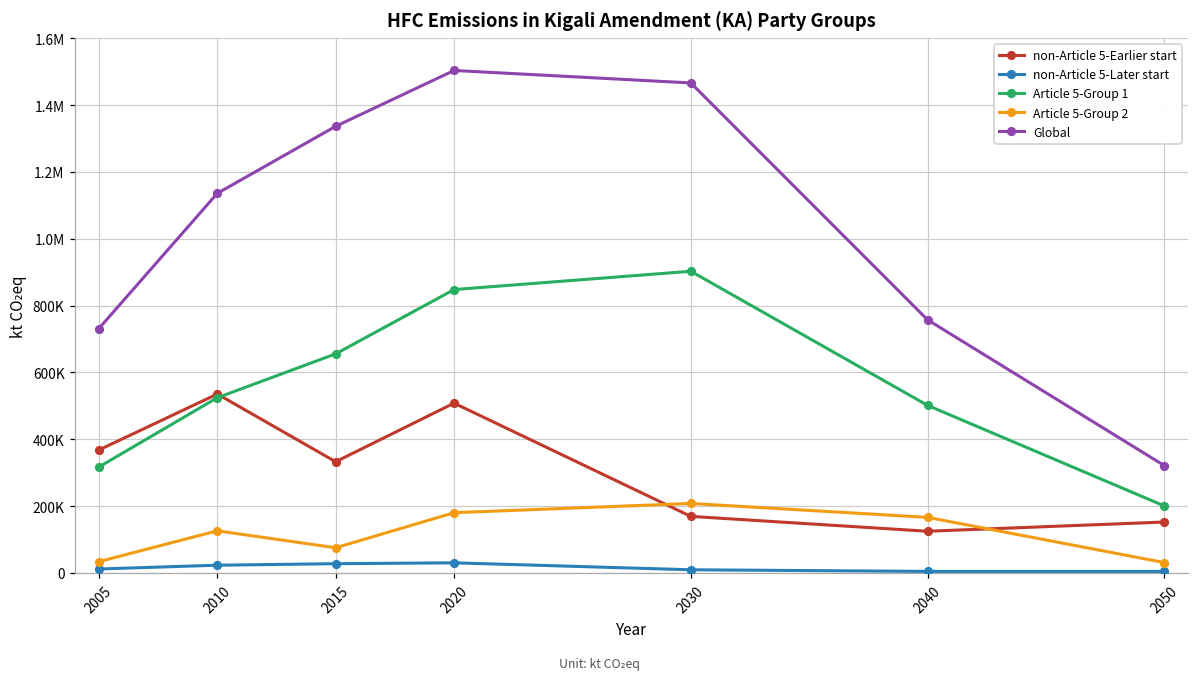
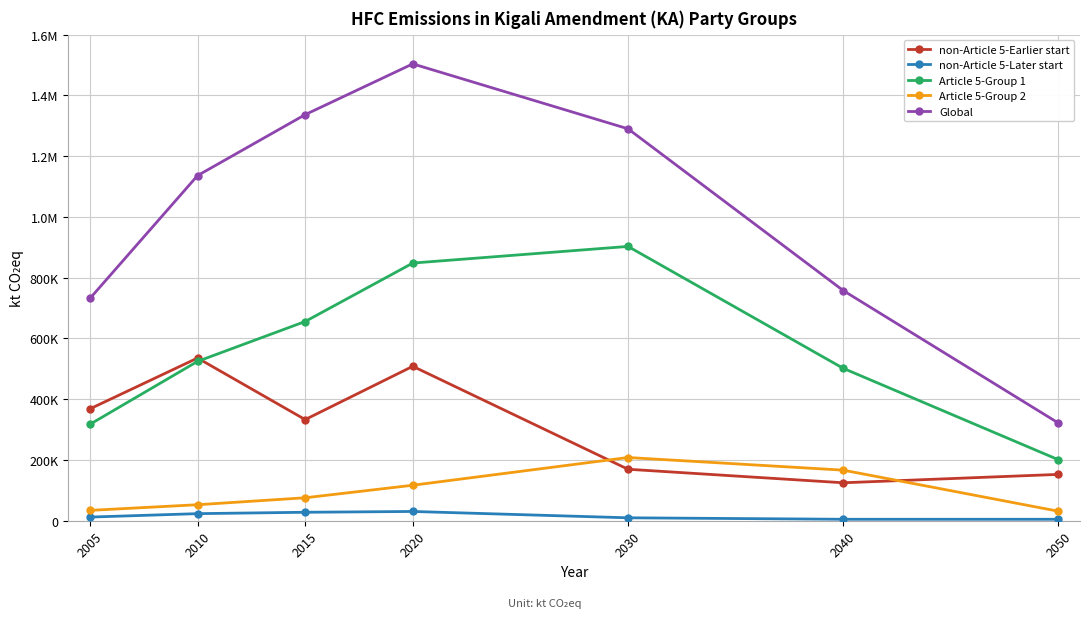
  {
    "non-Article 5-Earlier start": {
      "2005": 370000,
      "2010": 540000,
      "2015": 330000,
      "2020": 510000,
      "2030": 170000,
      "2040": 120000,
      "2050": 150000
    },
    "non-Article 5-Later start": {
      "2005": 10000,
      "2010": 20000,
      "2015": 30000,
      "2020": 30000,
      "2030": 10000,
      "2040": 0,
      "2050": 0
    },
    "Article 5-Group 1": {
      "2005": 320000,
      "2010": 520000,
      "2015": 660000,
      "2020": 850000,
      "2030": 900000,
      "2040": 500000,
      "2050": 200000
    },
    "Article 5-Group 2": {
      "2005": 30000,
-     "2010": 130000,
+     "2010": 50000,
      "2015": 80000,
-     "2020": 180000,
+     "2020": 120000,
      "2030": 210000,
      "2040": 170000,
      "2050": 30000
    },
    "Global": {
      "2005": 730000,
      "2010": 1140000,
      "2015": 1340000,
      "2020": 1500000,
-     "2030": 1470000,
+     "2030": 1290000,
      "2040": 760000,
      "2050": 320000
    }
  }
